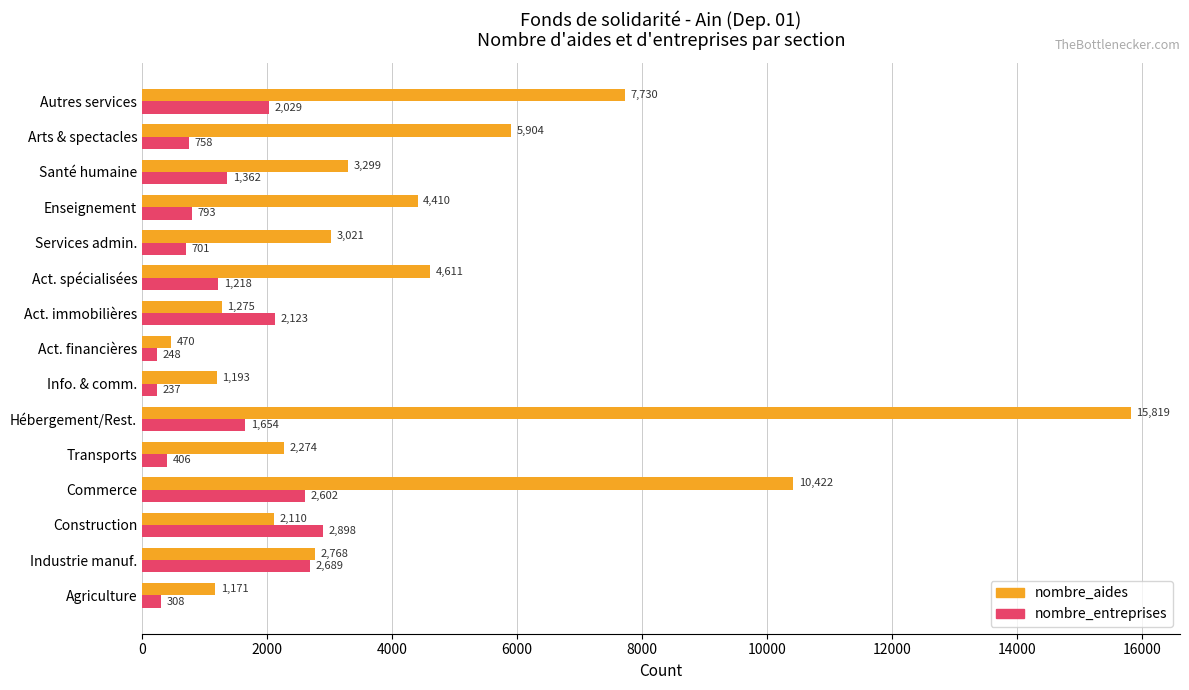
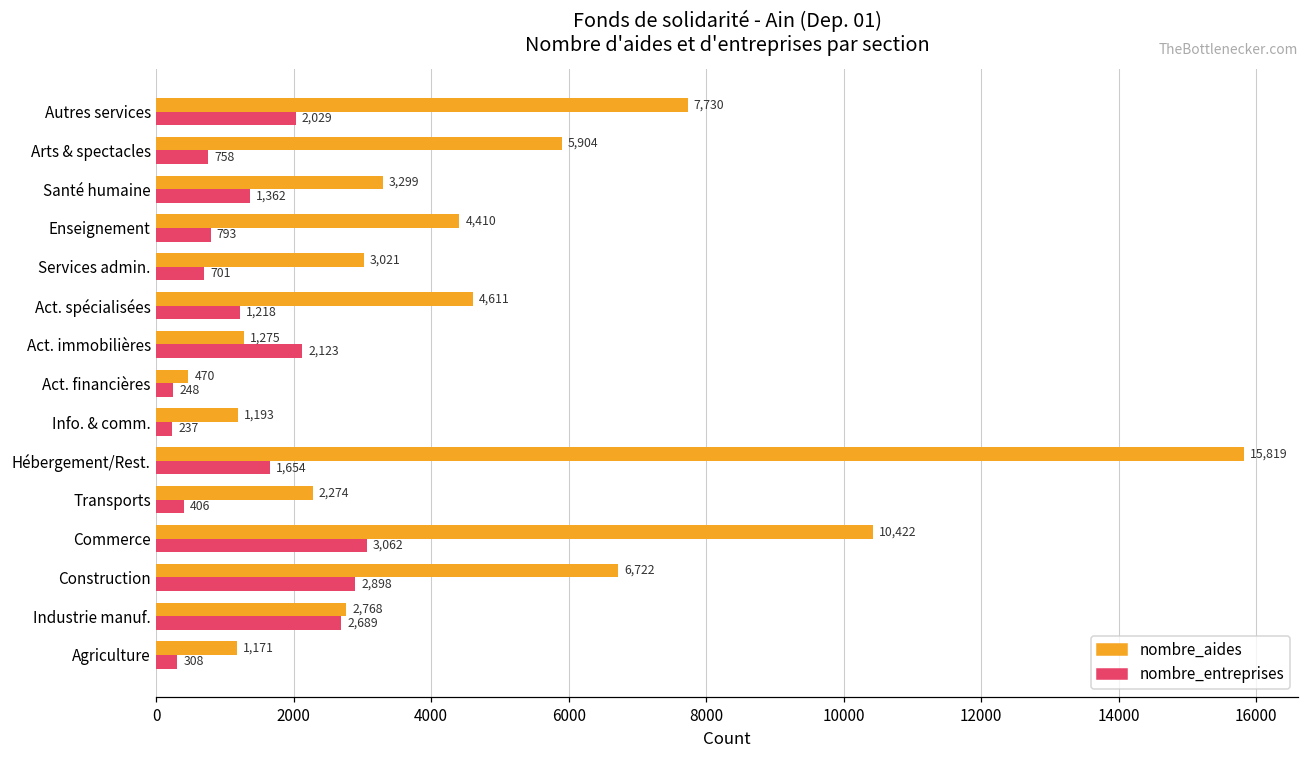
  {
    "nombre_aides": {
      "Autres services": "7,730",
      "Arts & spectacles": "5,904",
      "Santé humaine": "3,299",
      "Enseignement": "4,410",
      "Services admin.": "3,021",
      "Act. spécialisées": "4,611",
      "Act. immobilières": "1,275",
      "Act. financières": "470",
      "Info. & comm.": "1,193",
      "Hébergement/Rest.": "15,819",
      "Transports": "2,274",
      "Commerce": "10,422",
-     "Construction": "2,110",
+     "Construction": "6,722",
      "Industrie manuf.": "2,768",
      "Agriculture": "1,171"
    },
    "nombre_entreprises": {
      "Autres services": "2,029",
      "Arts & spectacles": "758",
      "Santé humaine": "1,362",
      "Enseignement": "793",
      "Services admin.": "701",
      "Act. spécialisées": "1,218",
      "Act. immobilières": "2,123",
      "Act. financières": "248",
      "Info. & comm.": "237",
      "Hébergement/Rest.": "1,654",
      "Transports": "406",
-     "Commerce": "2,602",
+     "Commerce": "3,062",
      "Construction": "2,898",
      "Industrie manuf.": "2,689",
      "Agriculture": "308"
    }
  }
